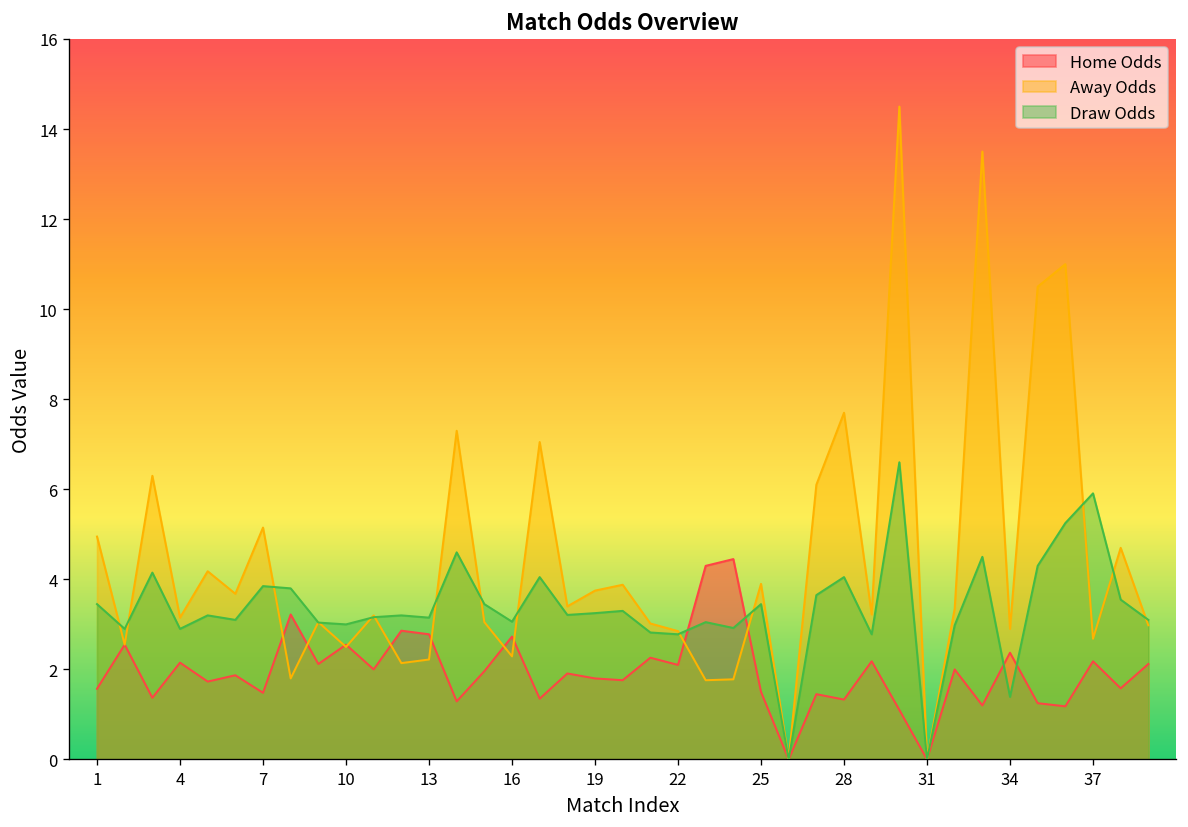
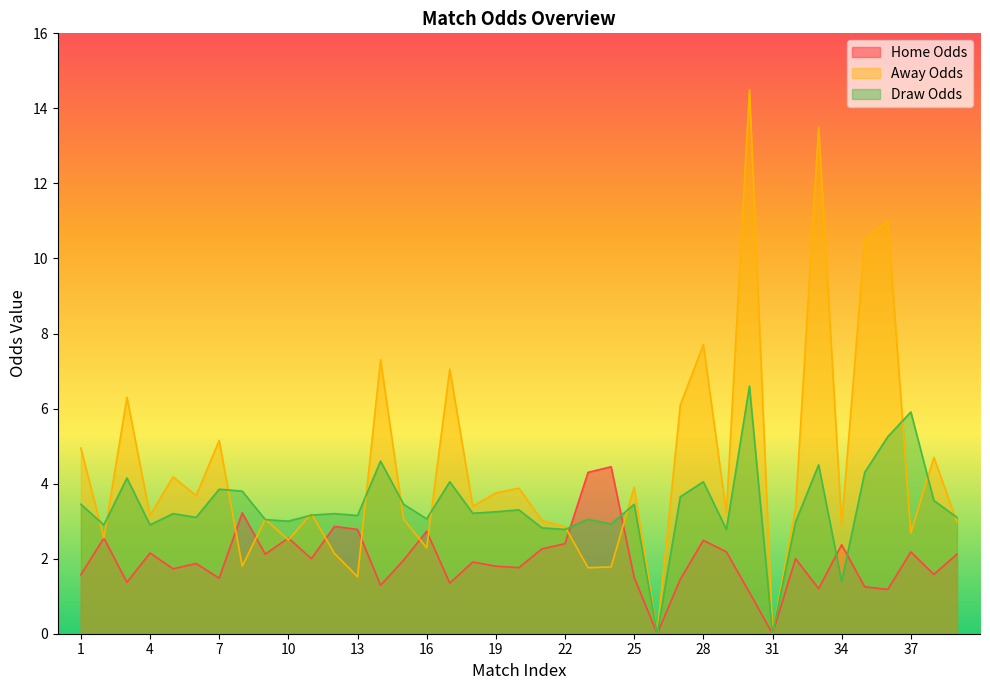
  {
    "Home Odds": {
      "1": 1.6,
      "4": 2.2,
      "7": 1.5,
      "13": 2.8,
      "16": 2.7,
      "19": 1.8,
-     "22": 2.1,
+     "22": 2.4,
      "25": 1.5,
-     "28": 1.3,
+     "28": 2.5,
      "34": 2.4,
      "37": 2.2
    },
    "Away Odds": {
      "1": 5.0,
      "4": 3.2,
      "7": 5.2,
-     "13": 2.2,
+     "13": 1.5,
      "16": 2.3,
      "19": 3.8,
      "22": 2.9,
      "25": 3.9,
      "28": 7.7,
      "34": 2.9,
      "37": 2.7
    },
    "Draw Odds": {
      "1": 3.5,
      "4": 2.9,
      "7": 3.9,
      "10": 3.0,
      "13": 3.2,
      "16": 3.1,
      "19": 3.3,
      "22": 2.8,
      "25": 3.5,
      "28": 4.1,
      "34": 1.4,
      "37": 5.9
    }
  }
